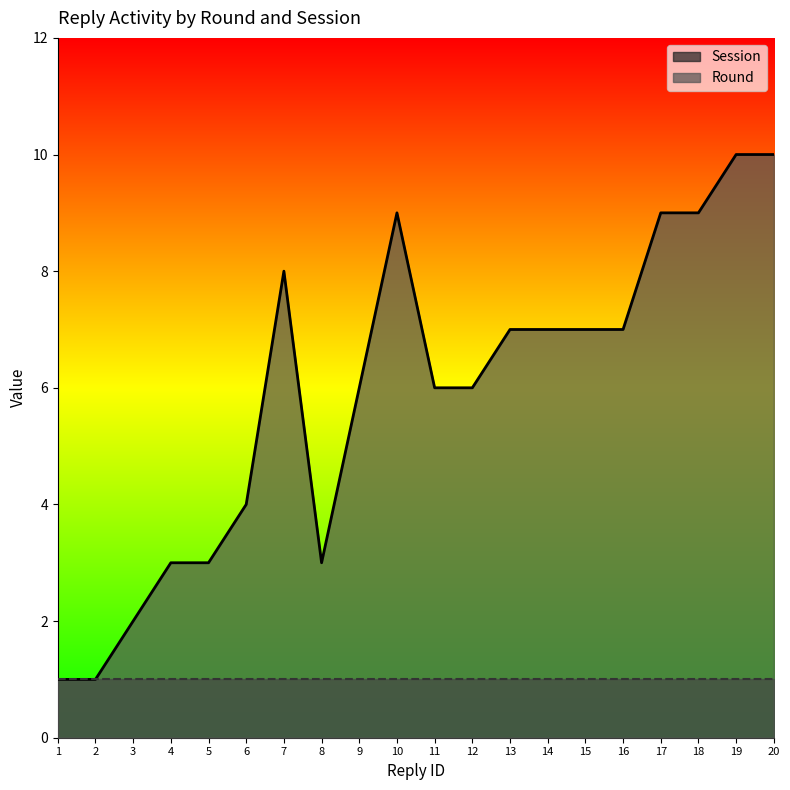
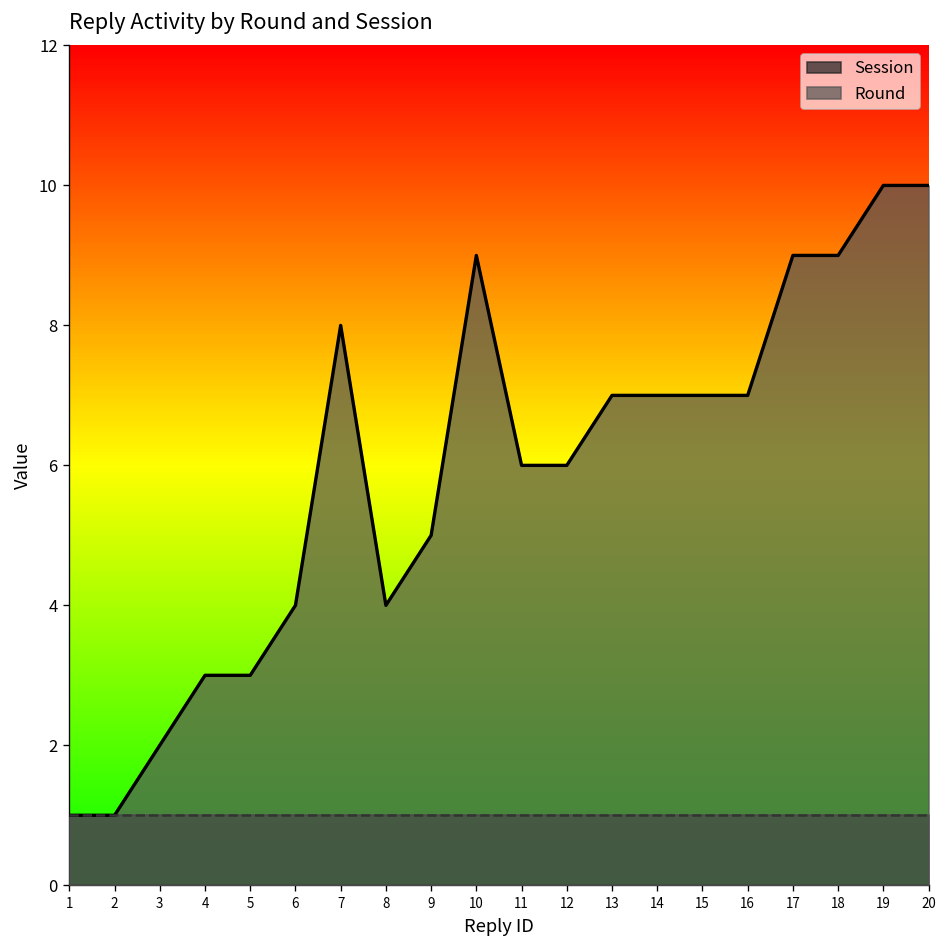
  {
    "Session": {
      "3": 1,
      "4": 1,
      "5": 1,
      "6": 1,
      "7": 1,
      "8": 1,
      "9": 1,
      "10": 1,
      "11": 1,
      "12": 1,
      "13": 1,
      "14": 1,
      "15": 1,
      "16": 1,
      "17": 1,
      "18": 1,
      "19": 1,
      "20": 1
    },
    "Round": {
      "3": 2,
      "4": 3,
      "5": 3,
      "6": 4,
      "7": 8,
-     "8": 3,
-     "9": 6,
+     "8": 4,
+     "9": 5,
      "10": 9,
      "11": 6,
      "12": 6,
      "13": 7,
      "14": 7,
      "15": 7,
      "16": 7,
      "17": 9,
      "18": 9,
      "19": 10,
      "20": 10
    }
  }
